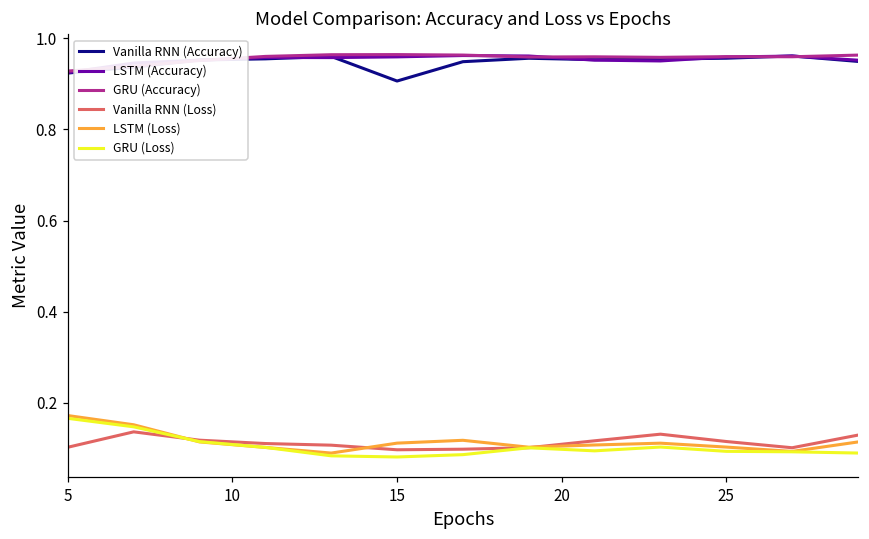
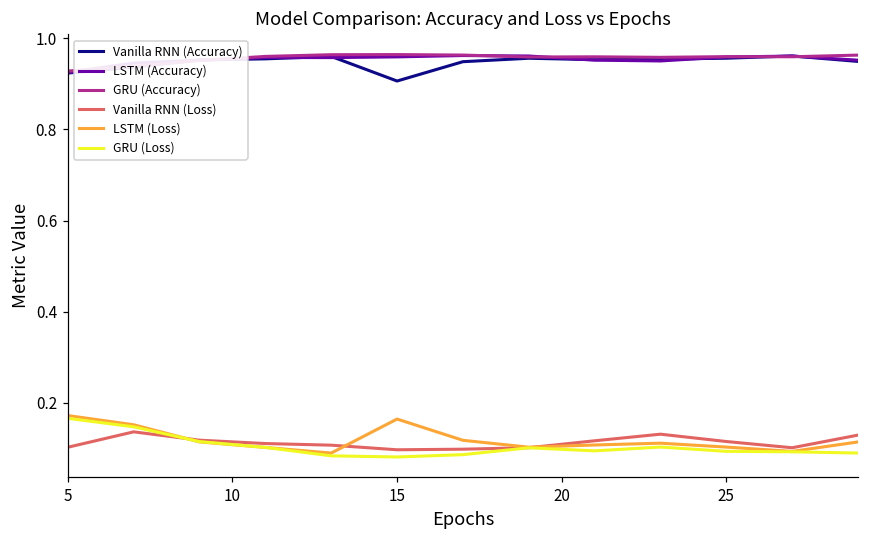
  {
    "Vanilla RNN (Accuracy)": {
      "15": 0.91
    },
    "Vanilla RNN (Loss)": {
      "5": 0.10,
      "15": 0.10,
      "25": 0.12
    },
    "LSTM (Loss)": {
-     "15": 0.11,
+     "15": 0.16,
      "25": 0.10
    },
    "GRU (Loss)": {
      "15": 0.08,
      "25": 0.09
    }
  }
